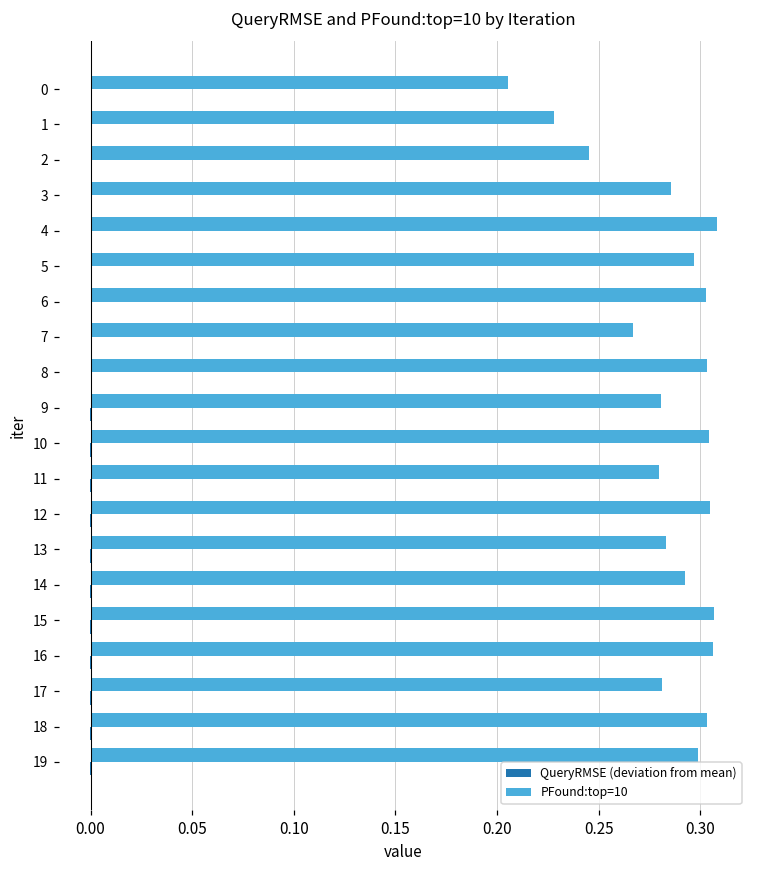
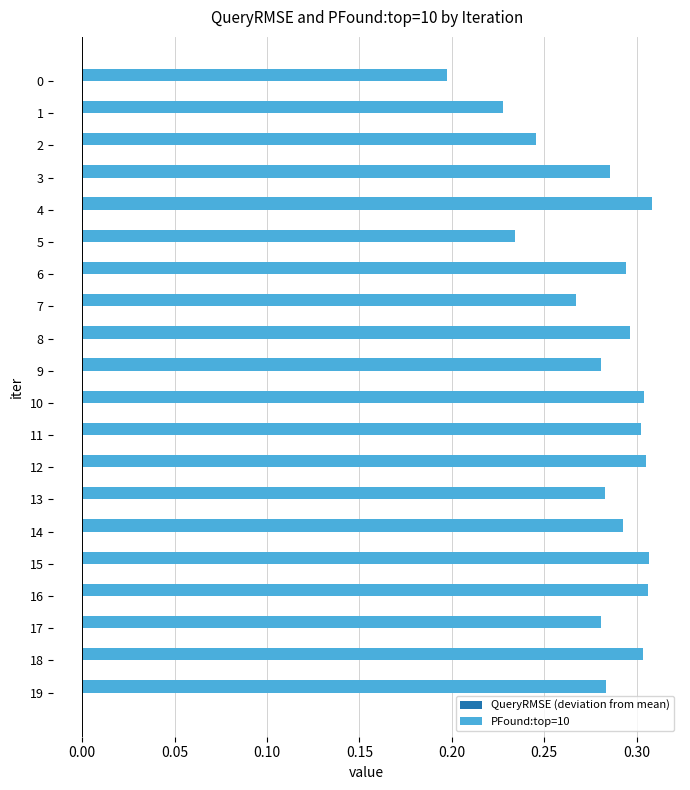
  {
    "PFound:top=10": {
-     "0": 0.206,
+     "0": 0.197,
      "1": 0.228,
      "2": 0.245,
      "3": 0.285,
      "4": 0.308,
-     "5": 0.297,
-     "6": 0.303,
+     "5": 0.234,
+     "6": 0.294,
      "7": 0.267,
-     "8": 0.303,
+     "8": 0.297,
      "9": 0.281,
      "10": 0.304,
-     "11": 0.280,
+     "11": 0.302,
      "12": 0.305,
      "13": 0.283,
      "14": 0.292,
      "15": 0.307,
      "16": 0.306,
      "17": 0.281,
      "18": 0.303,
-     "19": 0.299
+     "19": 0.283
    }
  }
